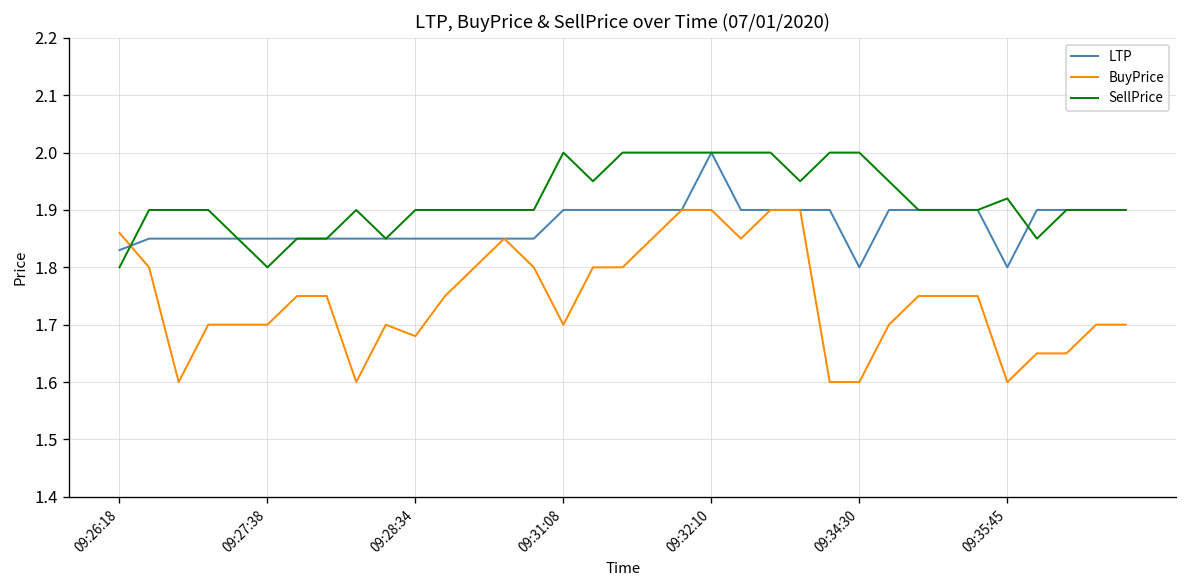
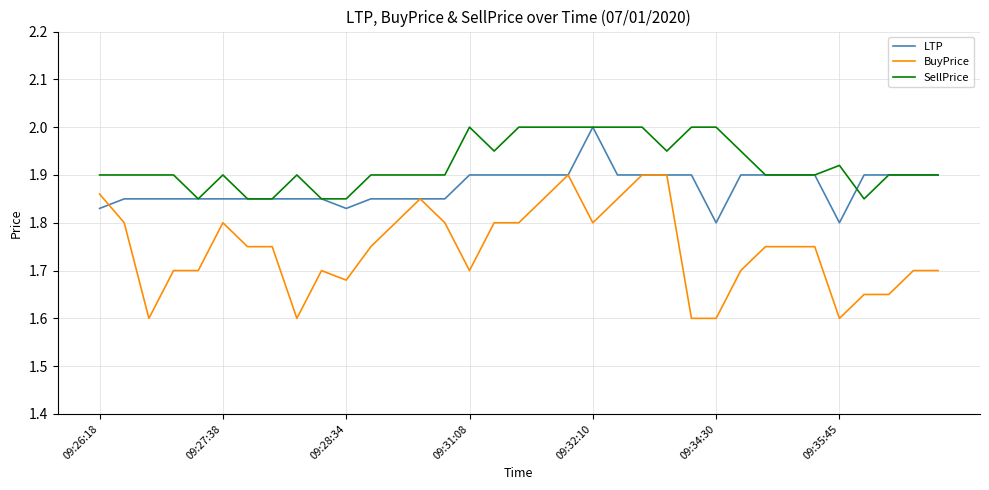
  {
    "LTP": {
      "09:26:18": 1.83,
      "09:27:38": 1.85,
-     "09:28:34": 1.85,
+     "09:28:34": 1.83,
      "09:31:08": 1.90,
      "09:34:30": 1.80,
      "09:35:45": 1.80
    },
    "BuyPrice": {
      "09:26:18": 1.86,
-     "09:27:38": 1.7,
+     "09:27:38": 1.8,
      "09:28:34": 1.68,
      "09:31:08": 1.7,
-     "09:32:10": 1.9,
+     "09:32:10": 1.8,
      "09:34:30": 1.6,
      "09:35:45": 1.6
    },
    "SellPrice": {
-     "09:26:18": 1.8,
-     "09:27:38": 1.8,
-     "09:28:34": 1.90,
+     "09:26:18": 1.9,
+     "09:27:38": 1.9,
+     "09:28:34": 1.85,
      "09:31:08": 2.00,
      "09:34:30": 2.00,
      "09:35:45": 1.92
    }
  }
